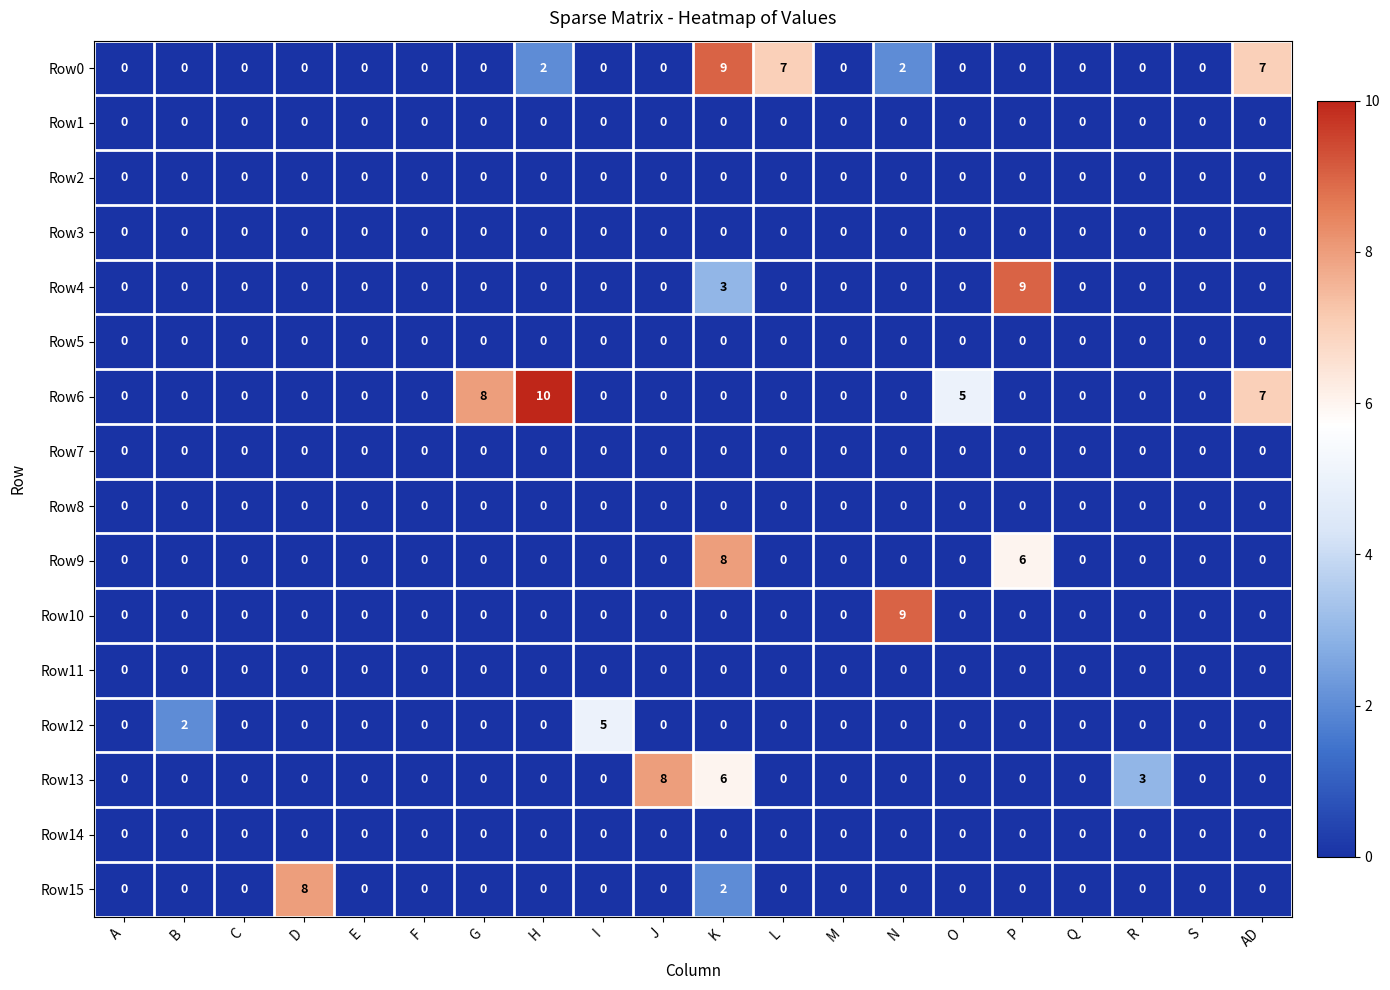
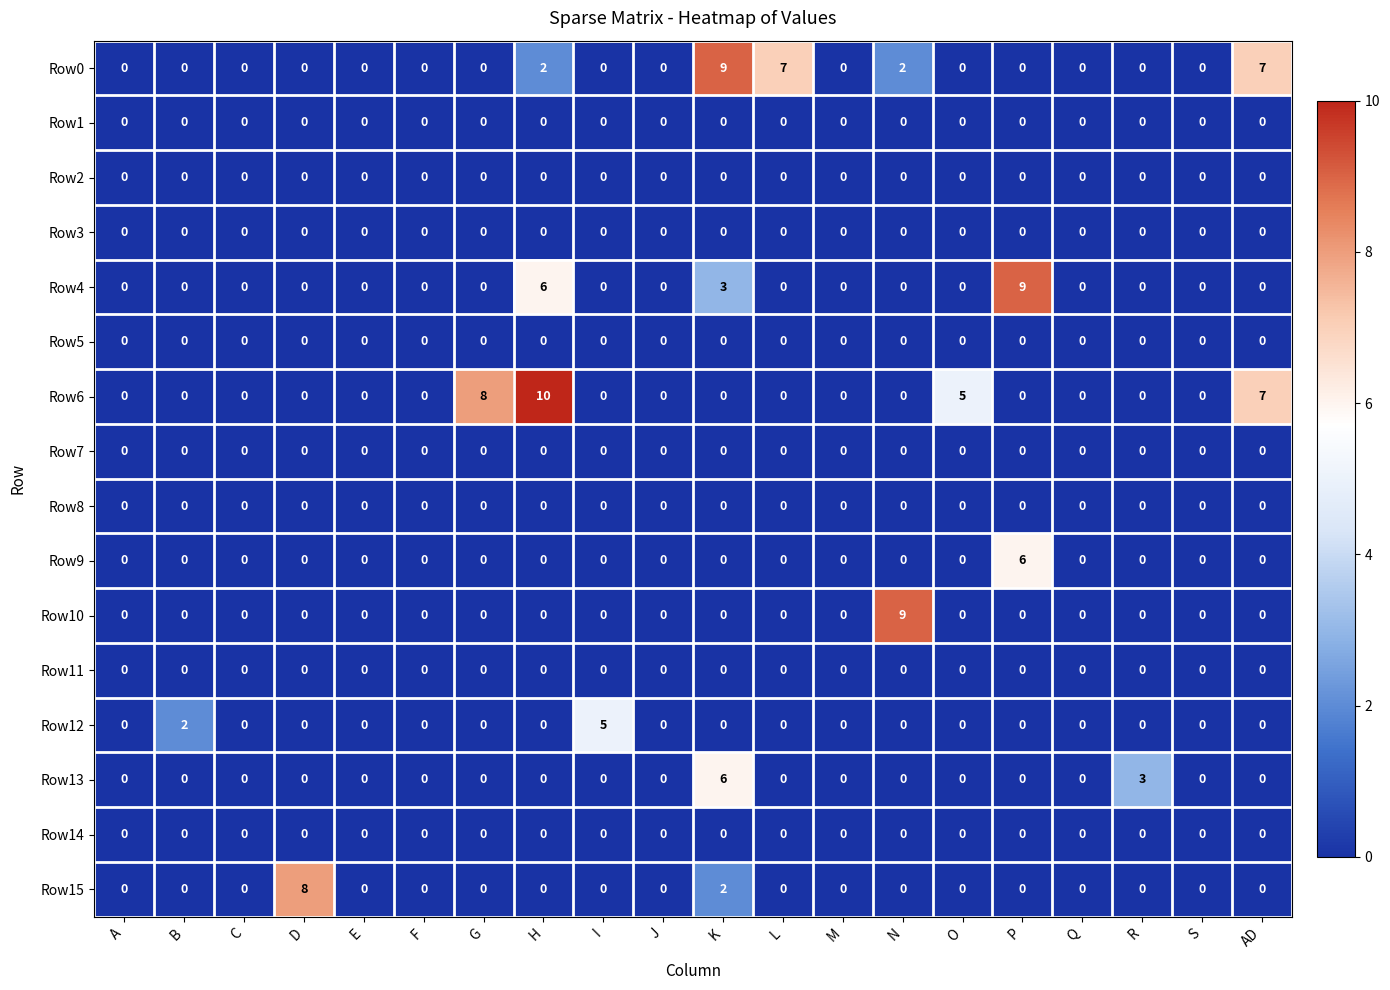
  {
    "Row4": {
      "A": 0,
      "B": 0,
      "C": 0,
      "D": 0,
      "E": 0,
      "F": 0,
      "G": 0,
-     "H": 0,
+     "H": 6,
      "I": 0,
      "J": 0,
      "K": 3,
      "L": 0,
      "M": 0,
      "N": 0,
      "O": 0,
      "P": 9,
      "Q": 0,
      "R": 0,
      "S": 0,
      "AD": 0
    },
    "Row9": {
      "A": 0,
      "B": 0,
      "C": 0,
      "D": 0,
      "E": 0,
      "F": 0,
      "G": 0,
      "H": 0,
      "I": 0,
      "J": 0,
-     "K": 8,
+     "K": 0,
      "L": 0,
      "M": 0,
      "N": 0,
      "O": 0,
      "P": 6,
      "Q": 0,
      "R": 0,
      "S": 0,
      "AD": 0
    },
    "Row13": {
      "A": 0,
      "B": 0,
      "C": 0,
      "D": 0,
      "E": 0,
      "F": 0,
      "G": 0,
      "H": 0,
      "I": 0,
-     "J": 8,
+     "J": 0,
      "K": 6,
      "L": 0,
      "M": 0,
      "N": 0,
      "O": 0,
      "P": 0,
      "Q": 0,
      "R": 3,
      "S": 0,
      "AD": 0
    }
  }
